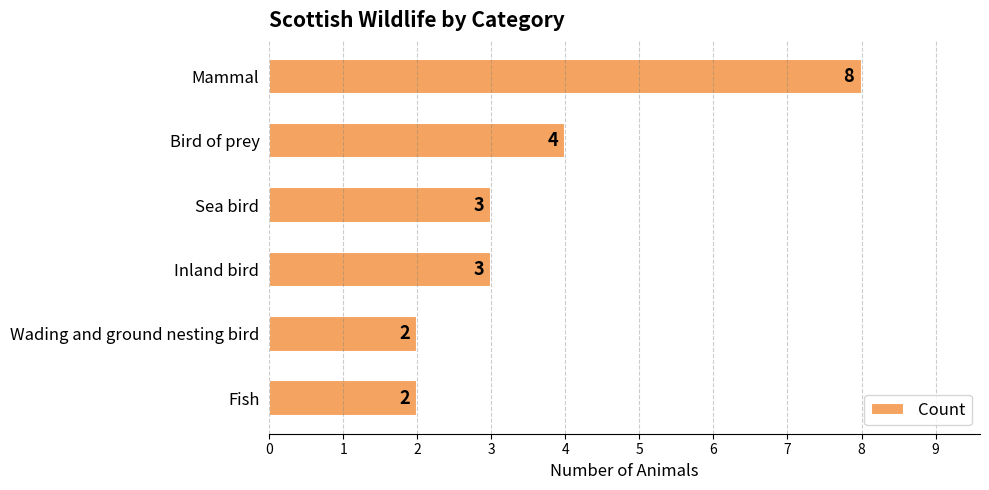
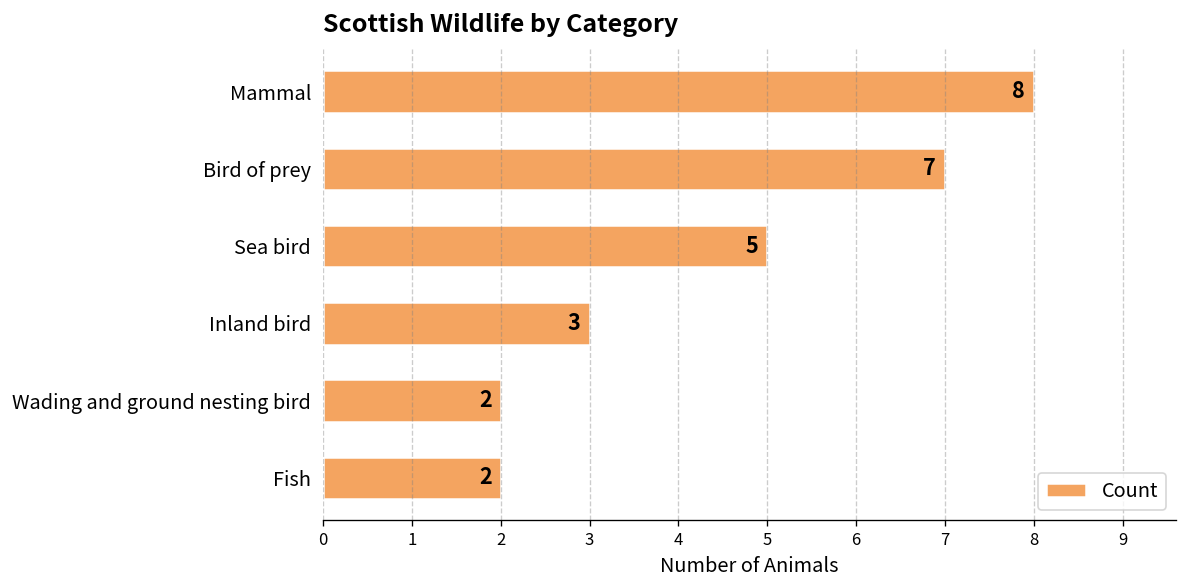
  {
    "Mammal": 8,
-   "Bird of prey": 4,
-   "Sea bird": 3,
+   "Bird of prey": 7,
+   "Sea bird": 5,
    "Inland bird": 3,
    "Wading and ground nesting bird": 2,
    "Fish": 2
  }
